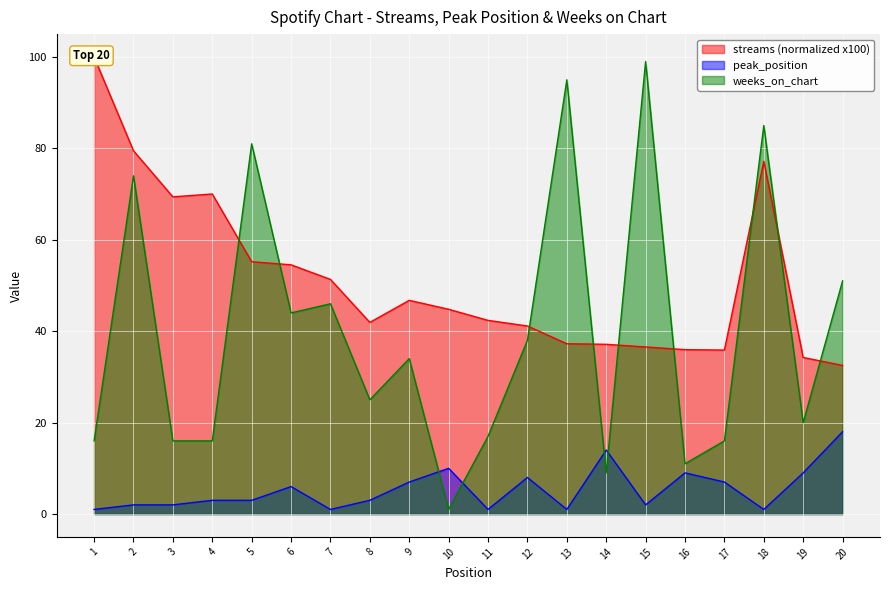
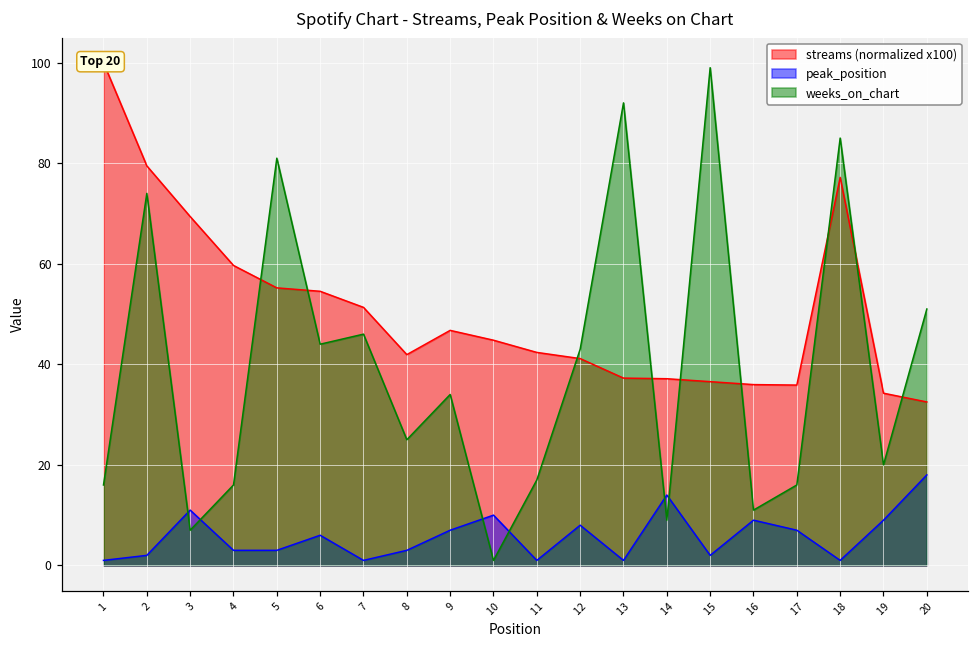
  {
    "streams (normalized x100)": {
      "2": 79,
      "3": 69,
-     "4": 70,
+     "4": 60,
      "5": 55,
      "6": 55,
      "7": 51,
      "8": 42,
      "9": 47,
      "10": 45,
      "11": 42,
      "12": 41,
      "13": 37,
      "14": 37,
      "15": 37,
      "16": 36,
      "17": 36,
      "18": 77,
      "19": 34,
      "20": 33
    },
    "peak_position": {
      "1": 1,
      "2": 2,
-     "3": 2,
+     "3": 11,
      "4": 3,
      "5": 3,
      "6": 6,
      "7": 1,
      "8": 3,
      "9": 7,
      "10": 10,
      "11": 1,
      "12": 8,
      "13": 1,
      "14": 14,
      "15": 2,
      "16": 9,
      "17": 7,
      "18": 1,
      "19": 9,
      "20": 18
    },
    "weeks_on_chart": {
      "1": 16,
      "2": 74,
-     "3": 16,
+     "3": 7,
      "4": 16,
      "5": 81,
      "6": 44,
      "7": 46,
      "8": 25,
      "9": 34,
      "10": 1,
      "11": 17,
-     "12": 38,
-     "13": 95,
+     "12": 43,
+     "13": 92,
      "14": 9,
      "15": 99,
      "16": 11,
      "17": 16,
      "18": 85,
      "19": 20,
      "20": 51
    }
  }
